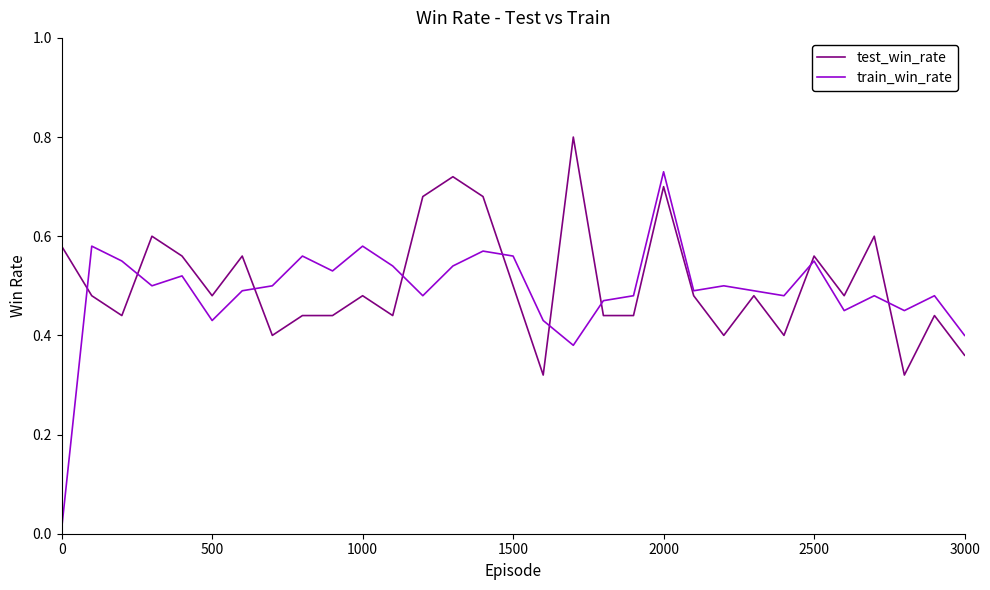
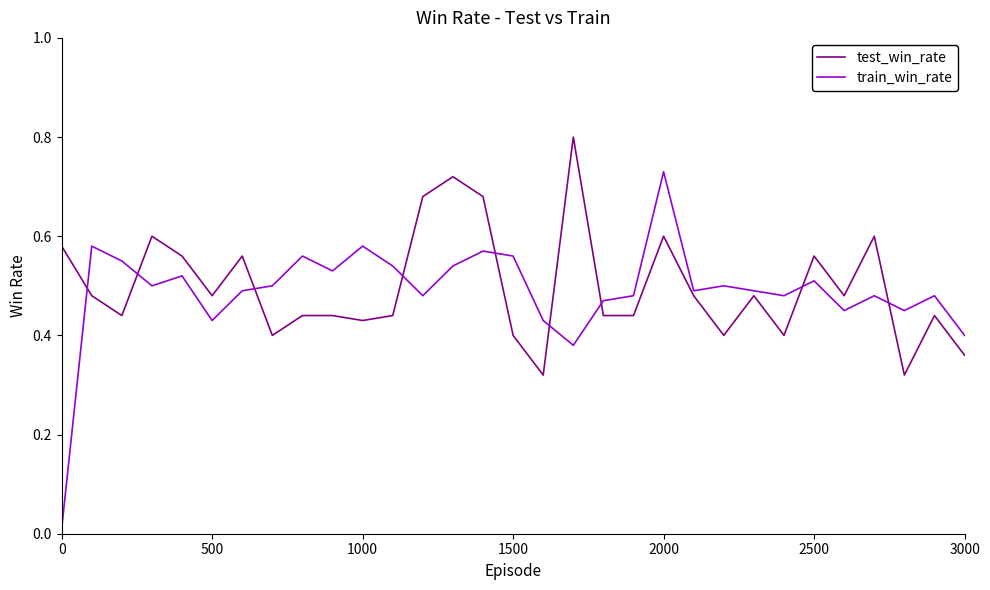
  {
    "test_win_rate": {
      "0": 0.58,
      "500": 0.48,
-     "1000": 0.48,
-     "1500": 0.5,
-     "2000": 0.7,
+     "1000": 0.43,
+     "1500": 0.4,
+     "2000": 0.6,
      "2500": 0.56,
      "3000": 0.36
    },
    "train_win_rate": {
      "0": 0.01,
      "500": 0.43,
      "1000": 0.58,
      "1500": 0.56,
      "2000": 0.73,
-     "2500": 0.55,
+     "2500": 0.51,
      "3000": 0.40
    }
  }
